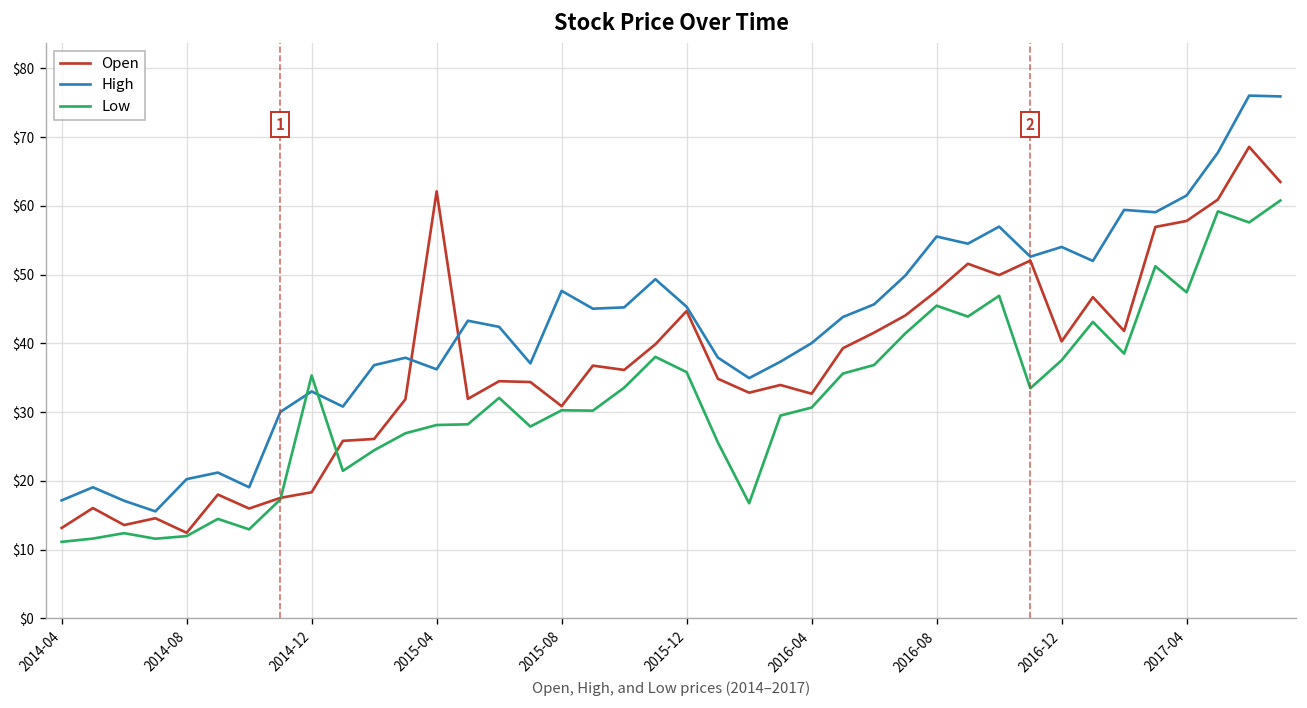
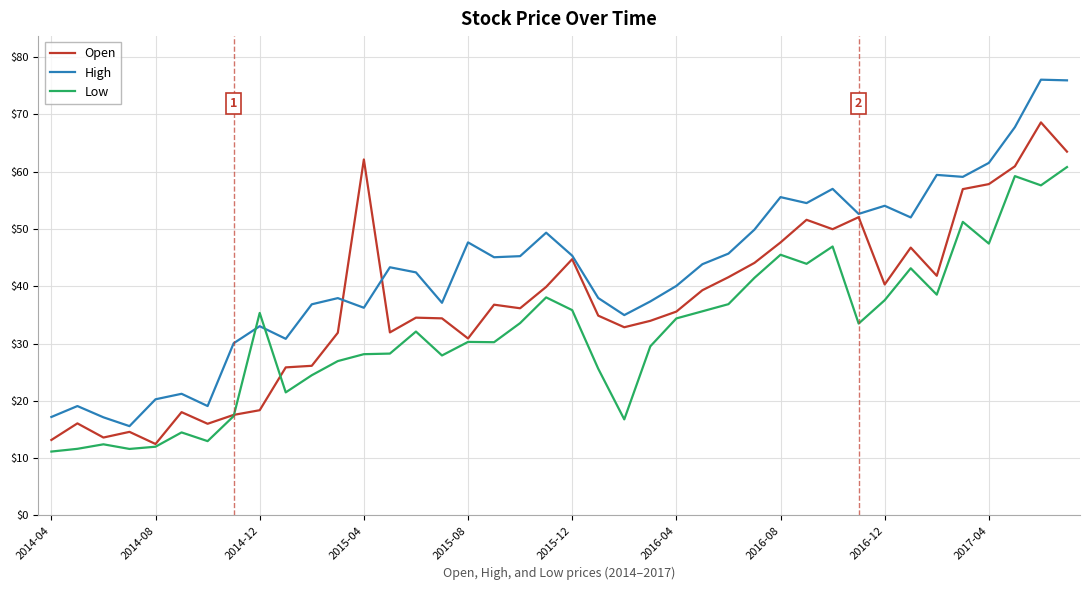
  {
    "Open": {
      "2014-04": "$13",
      "2014-08": "$12",
      "2014-12": "$18",
      "2015-04": "$62",
      "2015-08": "$31",
      "2015-12": "$45",
-     "2016-04": "$33",
+     "2016-04": "$36",
      "2016-08": "$48",
      "2016-12": "$40",
      "2017-04": "$58"
    },
    "High": {
      "2014-04": "$17",
      "2014-08": "$20",
      "2014-12": "$33",
      "2015-04": "$36",
      "2015-08": "$48",
      "2015-12": "$45",
      "2016-04": "$40",
      "2016-08": "$56",
      "2016-12": "$54",
      "2017-04": "$62"
    },
    "Low": {
      "2014-04": "$11",
      "2014-08": "$12",
      "2014-12": "$35",
      "2015-04": "$28",
      "2015-08": "$30",
      "2015-12": "$36",
-     "2016-04": "$31",
+     "2016-04": "$34",
      "2016-08": "$45",
      "2016-12": "$38",
      "2017-04": "$47"
    }
  }
